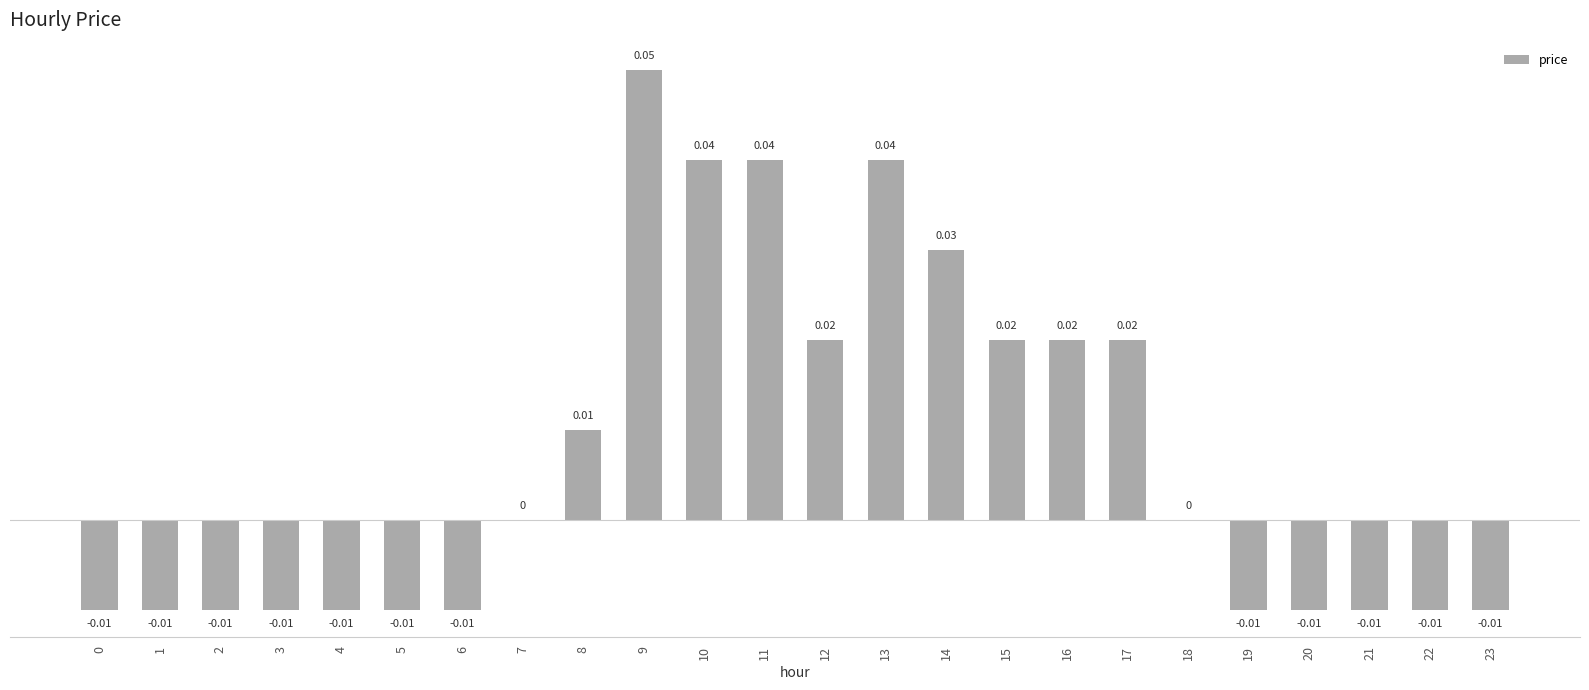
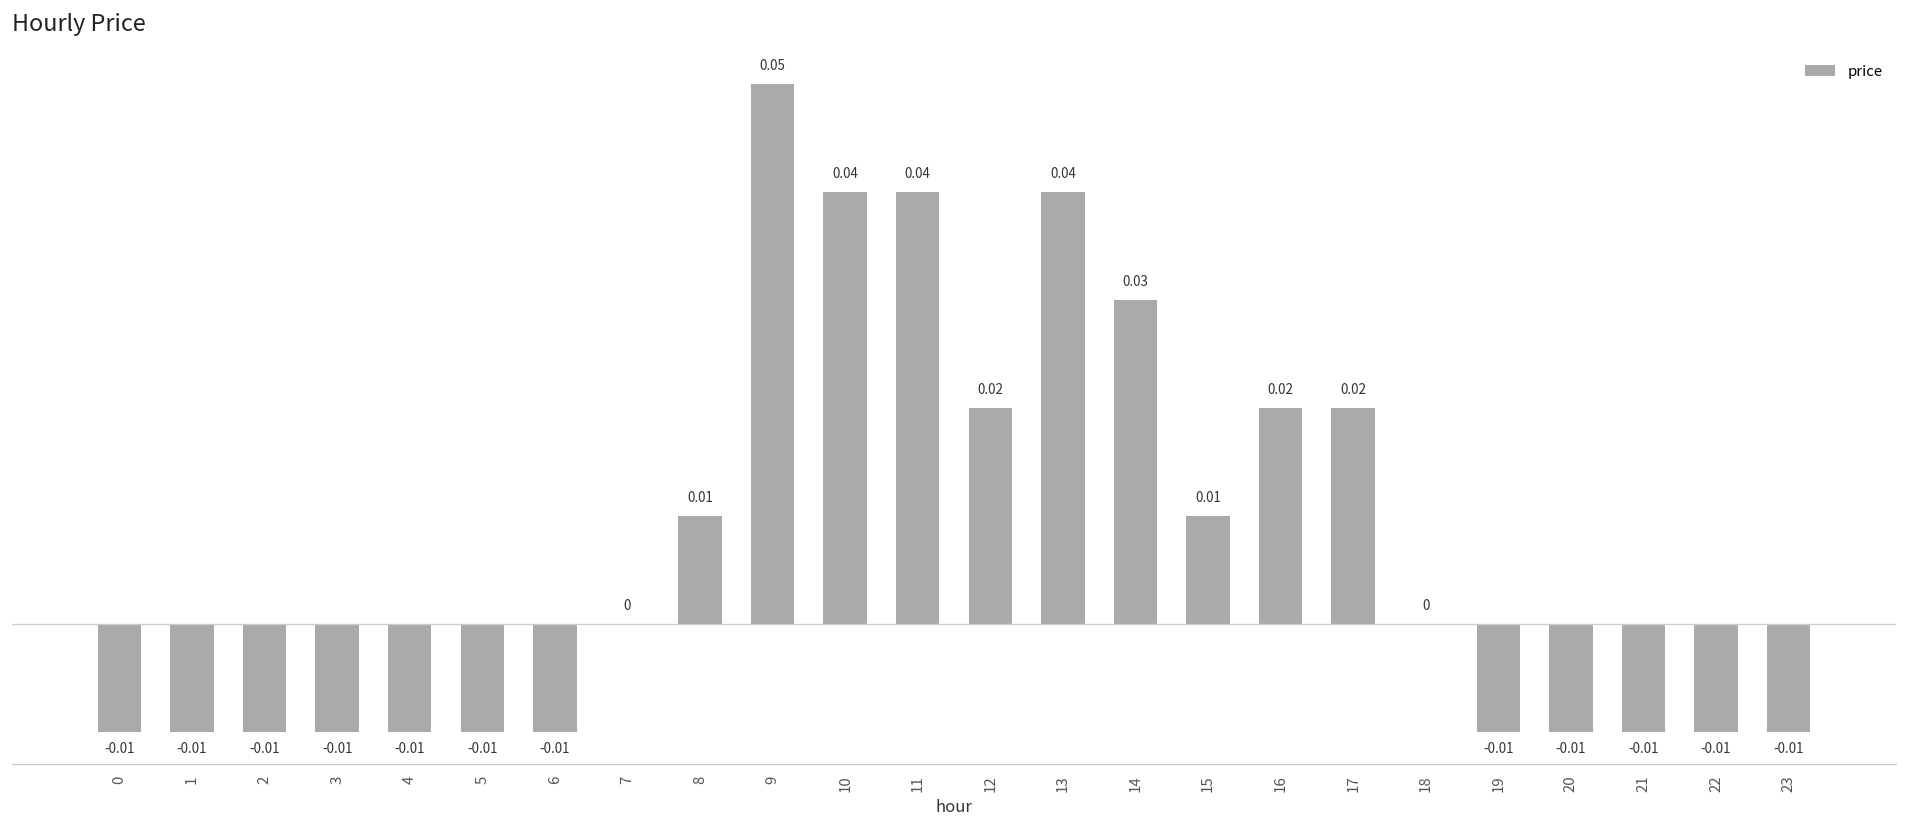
  {
    "0": -0.01,
    "1": -0.01,
    "2": -0.01,
    "3": -0.01,
    "4": -0.01,
    "5": -0.01,
    "6": -0.01,
    "7": 0,
    "8": 0.01,
    "9": 0.05,
    "10": 0.04,
    "11": 0.04,
    "12": 0.02,
    "13": 0.04,
    "14": 0.03,
-   "15": 0.02,
+   "15": 0.01,
    "16": 0.02,
    "17": 0.02,
    "18": 0,
    "19": -0.01,
    "20": -0.01,
    "21": -0.01,
    "22": -0.01,
    "23": -0.01
  }
